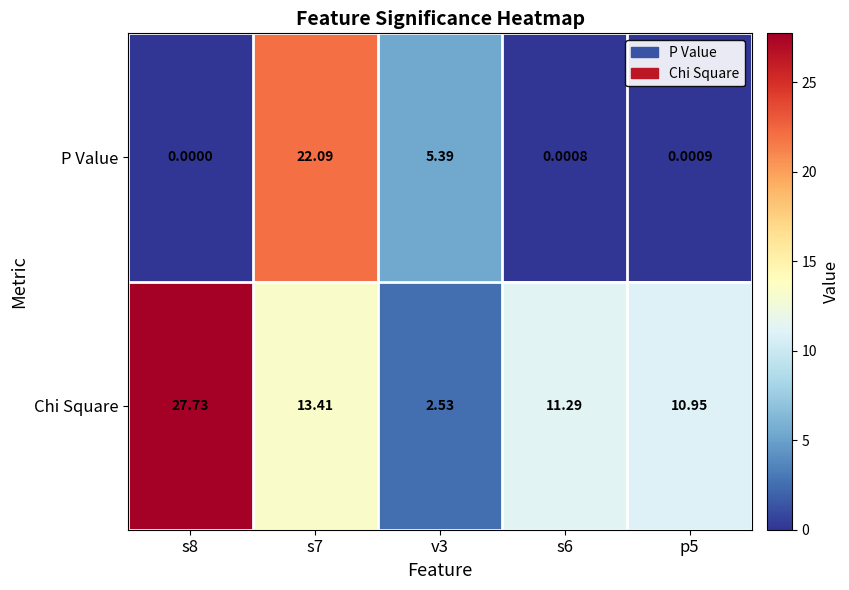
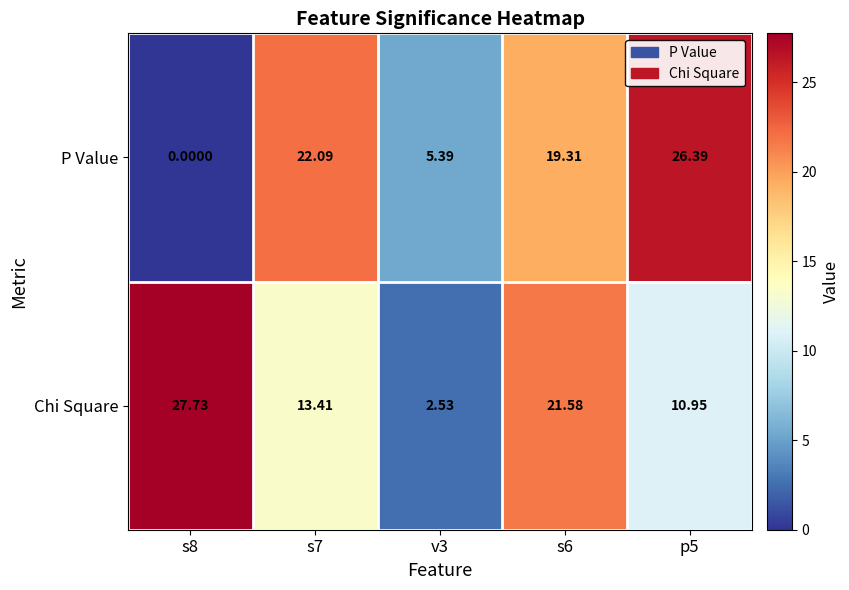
  {
    "P Value": {
      "s8": 0.0000,
      "s7": 22.09,
      "v3": 5.39,
-     "s6": 0.0008,
-     "p5": 0.0009
+     "s6": 19.31,
+     "p5": 26.39
    },
    "Chi Square": {
      "s8": 27.73,
      "s7": 13.41,
      "v3": 2.53,
-     "s6": 11.29,
+     "s6": 21.58,
      "p5": 10.95
    }
  }
